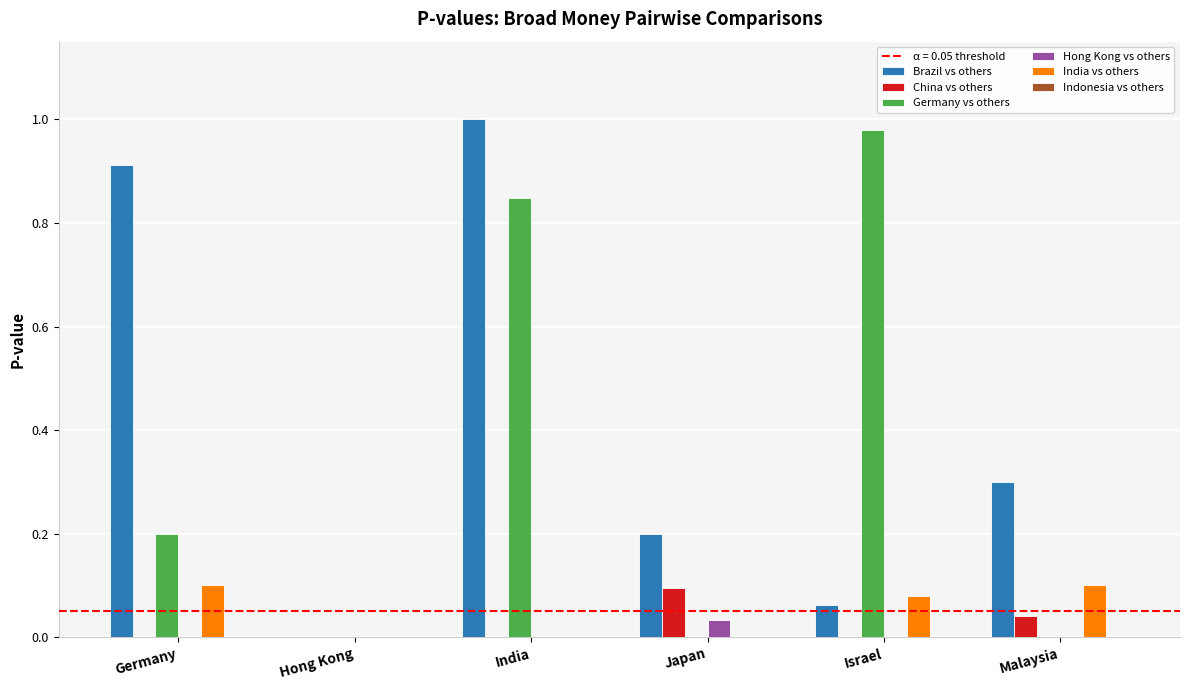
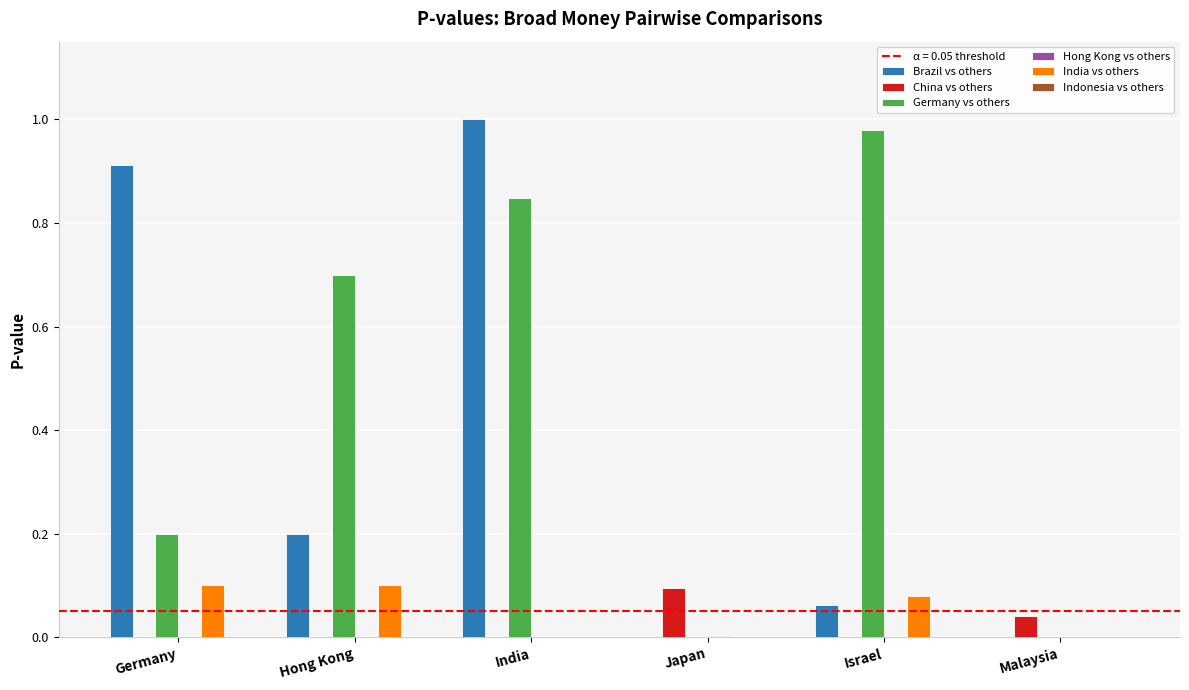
  {
    "Brazil vs others": {
      "Germany": 0.91,
-     "Hong Kong": 0.0,
+     "Hong Kong": 0.2,
      "India": 1.0,
-     "Japan": 0.2,
+     "Japan": 0.0,
      "Israel": 0.06,
-     "Malaysia": 0.3
+     "Malaysia": 0.0
    },
    "China vs others": {
      "Germany": 0.00,
      "Hong Kong": 0.00,
      "India": 0.00,
      "Japan": 0.09,
      "Israel": 0.00,
      "Malaysia": 0.04
    },
    "Germany vs others": {
      "Germany": 0.2,
-     "Hong Kong": 0.0,
+     "Hong Kong": 0.7,
      "India": 0.85,
      "Japan": 0.0,
      "Israel": 0.98,
      "Malaysia": 0.0
    },
    "Hong Kong vs others": {
      "Germany": 0.00,
      "Hong Kong": 0.00,
      "India": 0.00,
-     "Japan": 0.03,
+     "Japan": 0.00,
      "Israel": 0.00,
      "Malaysia": 0.00
    },
    "India vs others": {
      "Germany": 0.1,
-     "Hong Kong": 0.0,
+     "Hong Kong": 0.1,
      "India": 0.0,
      "Japan": 0.0,
      "Israel": 0.08,
-     "Malaysia": 0.1
+     "Malaysia": 0.0
    },
    "Indonesia vs others": {
      "Germany": 0.00,
      "Hong Kong": 0.00,
      "India": 0.00,
      "Japan": 0.00,
      "Israel": 0.00,
      "Malaysia": 0.00
    }
  }
